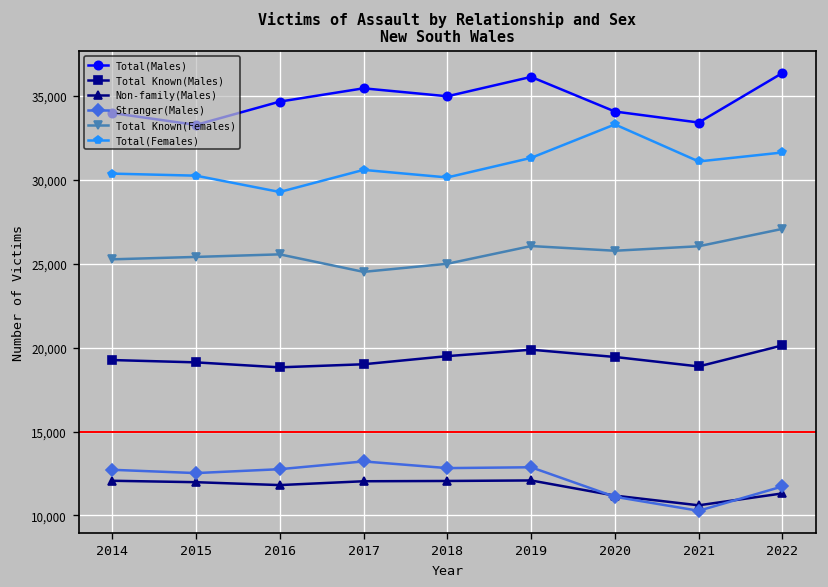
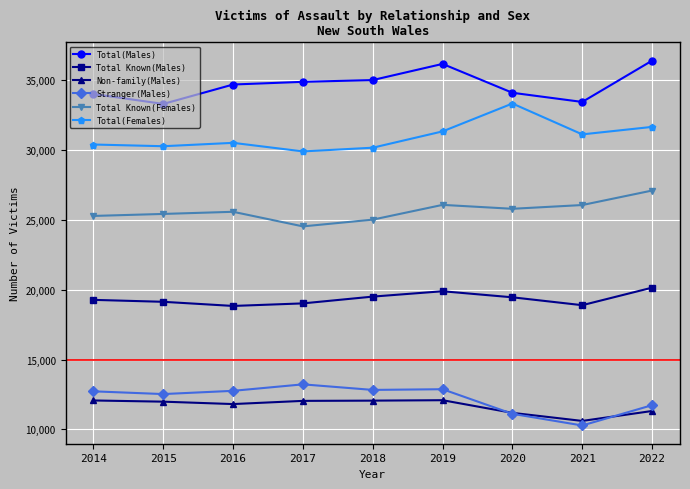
  {
    "Total(Males)": {
      "2016": "34,700",
-     "2017": "35,500",
+     "2017": "34,900",
      "2018": "35,000",
      "2019": "36,100",
      "2020": "34,100",
      "2021": "33,400",
      "2022": "36,400"
    },
    "Total(Females)": {
      "2014": "30,400",
      "2015": "30,300",
-     "2016": "29,300",
-     "2017": "30,600",
+     "2016": "30,500",
+     "2017": "29,900",
      "2018": "30,200",
      "2019": "31,300",
      "2020": "33,300",
      "2021": "31,100",
      "2022": "31,600"
    }
  }
